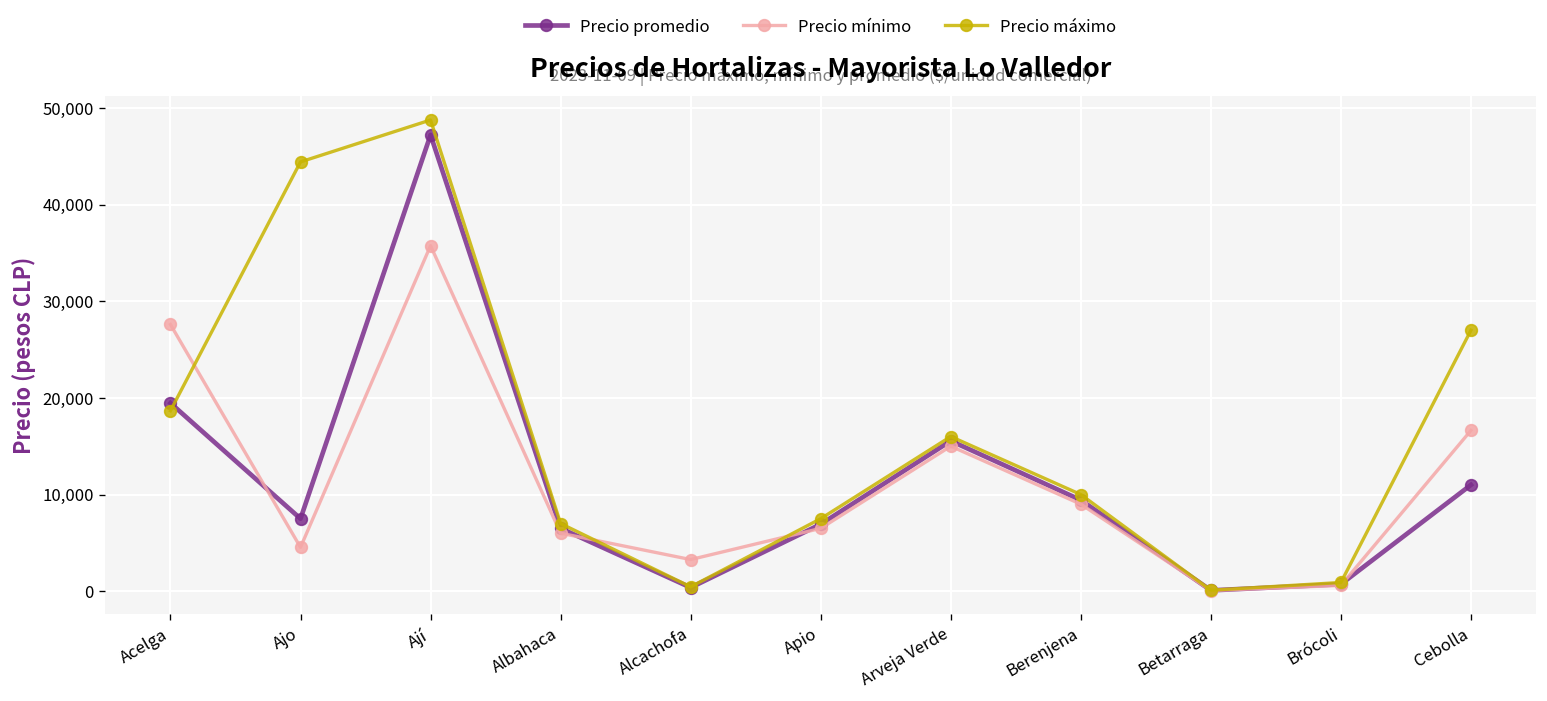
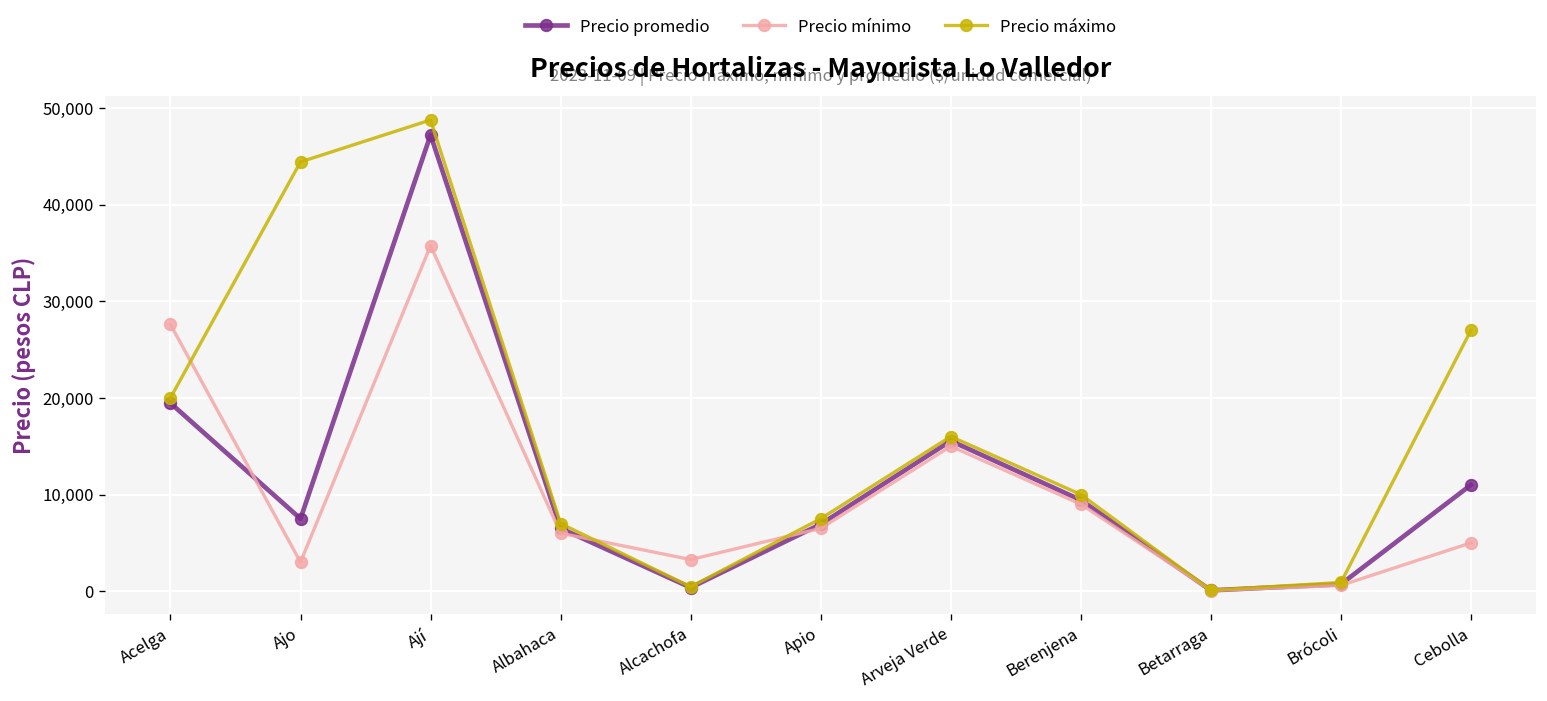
  {
    "Precio promedio": {
      "Acelga": "19,000",
      "Ajo": "8,000",
      "Ají": "47,000",
      "Albahaca": "7,000",
      "Apio": "7,000",
      "Arveja Verde": "16,000",
      "Berenjena": "9,000",
      "Cebolla": "11,000"
    },
    "Precio mínimo": {
      "Acelga": "28,000",
-     "Ajo": "5,000",
+     "Ajo": "3,000",
      "Ají": "36,000",
      "Albahaca": "6,000",
      "Alcachofa": "3,000",
      "Apio": "7,000",
      "Arveja Verde": "15,000",
      "Berenjena": "9,000",
-     "Cebolla": "17,000"
+     "Cebolla": "5,000"
    },
    "Precio máximo": {
-     "Acelga": "19,000",
+     "Acelga": "20,000",
      "Ajo": "44,000",
      "Ají": "49,000",
      "Albahaca": "7,000",
      "Apio": "8,000",
      "Arveja Verde": "16,000",
      "Berenjena": "10,000",
      "Cebolla": "27,000"
    }
  }
